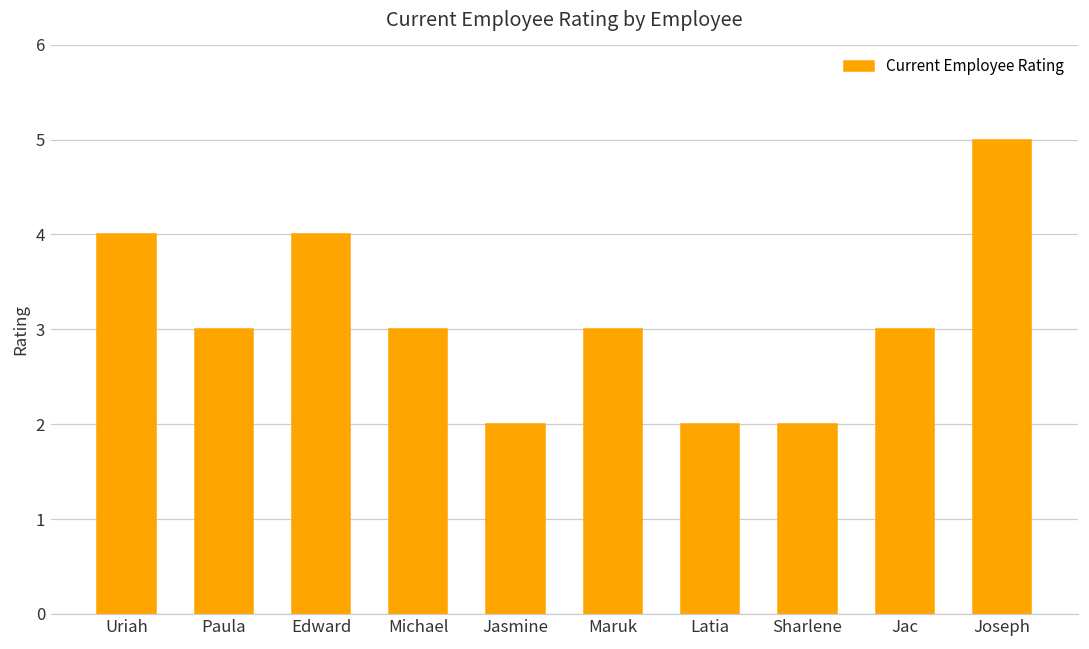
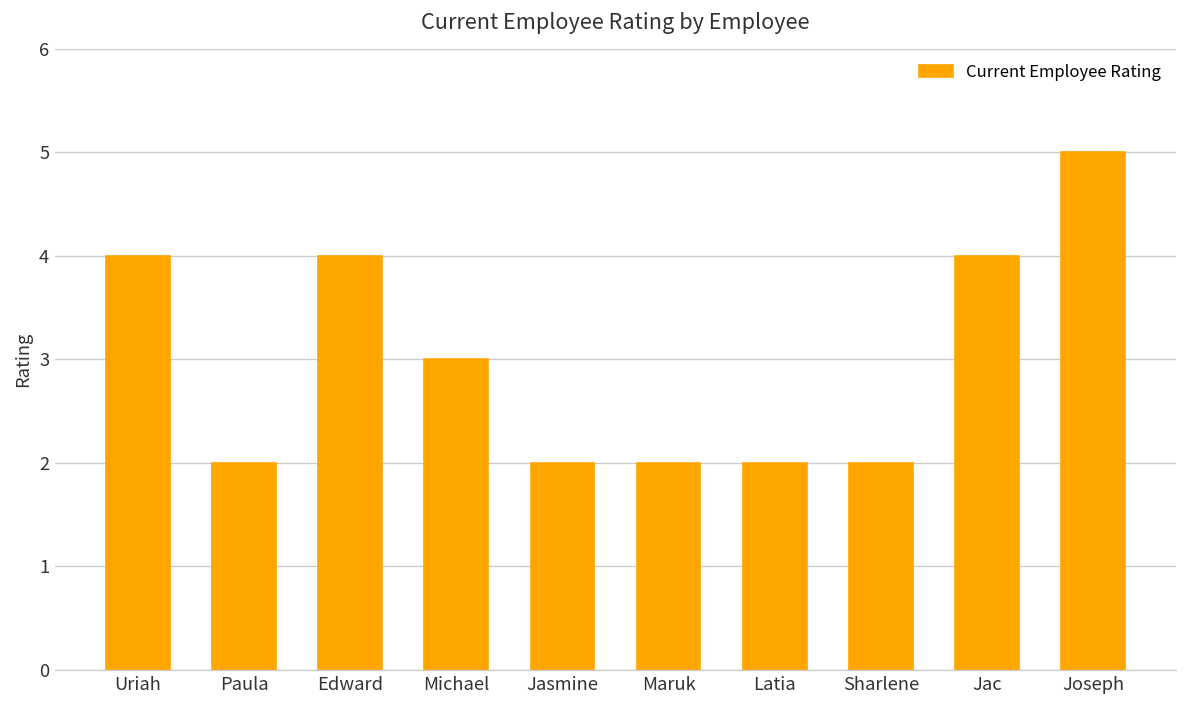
  {
    "Uriah": 4,
-   "Paula": 3,
+   "Paula": 2,
    "Edward": 4,
    "Michael": 3,
    "Jasmine": 2,
-   "Maruk": 3,
+   "Maruk": 2,
    "Latia": 2,
    "Sharlene": 2,
-   "Jac": 3,
+   "Jac": 4,
    "Joseph": 5
  }
